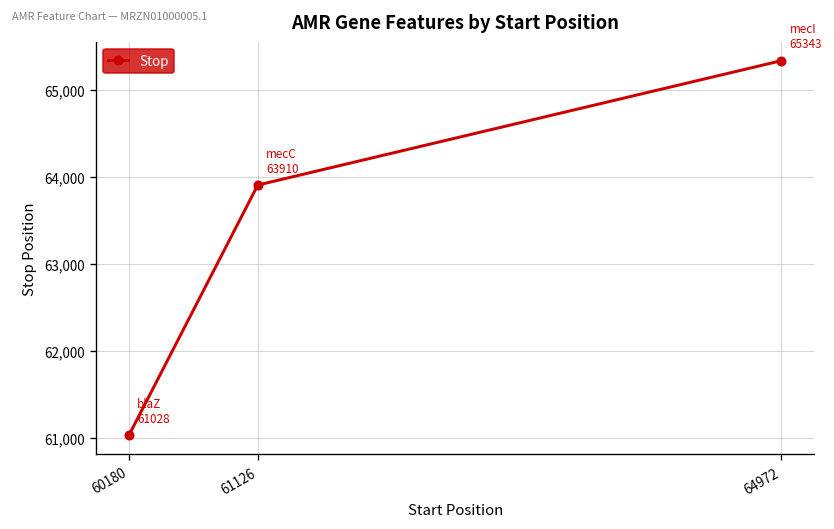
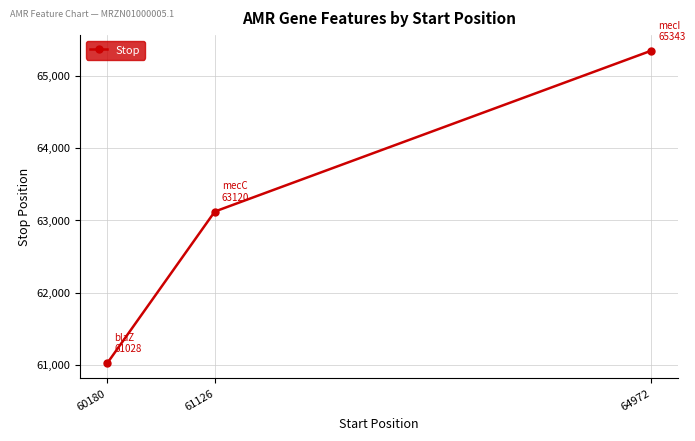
  {
    "60180": 61028,
-   "61126": 63910,
+   "61126": 63120,
    "64972": 65343
  }
